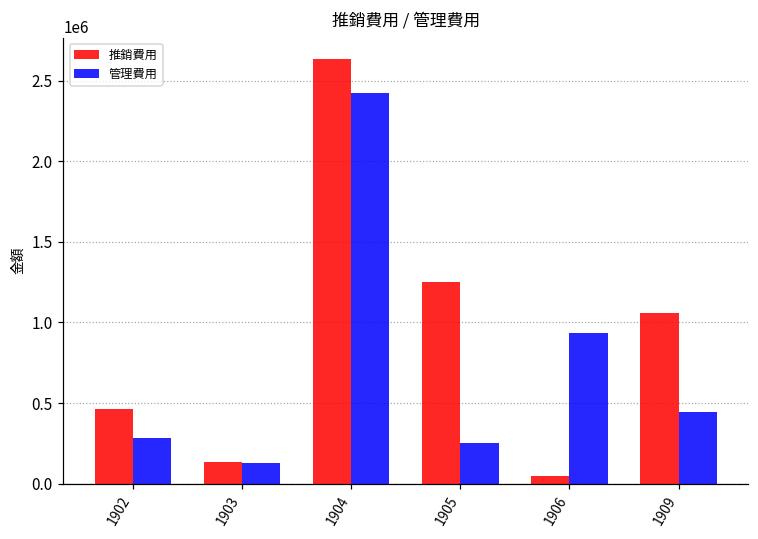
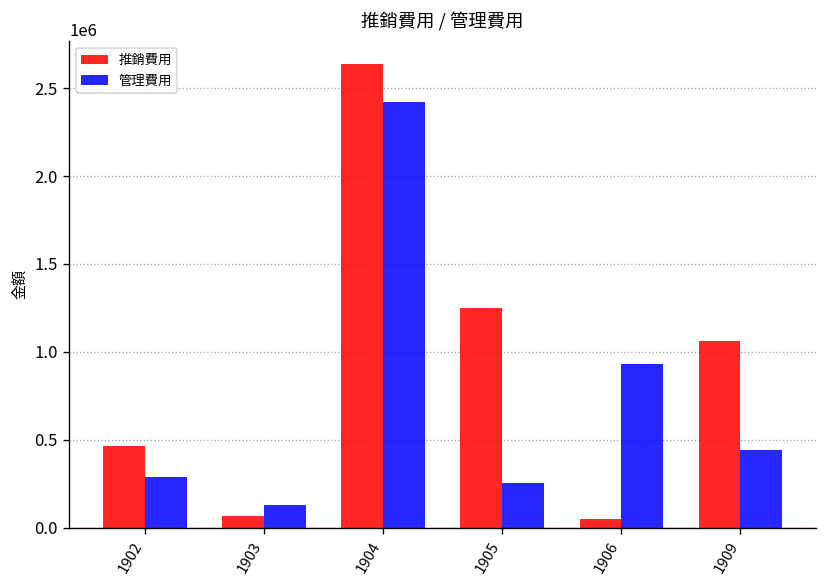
  {
    "推銷費用": {
      "1902": 460000,
-     "1903": 130000,
+     "1903": 70000,
      "1904": 2640000,
      "1905": 1250000,
      "1906": 50000,
      "1909": 1060000
    },
    "管理費用": {
      "1902": 290000,
      "1903": 130000,
      "1904": 2420000,
      "1905": 250000,
      "1906": 930000,
      "1909": 440000
    }
  }
